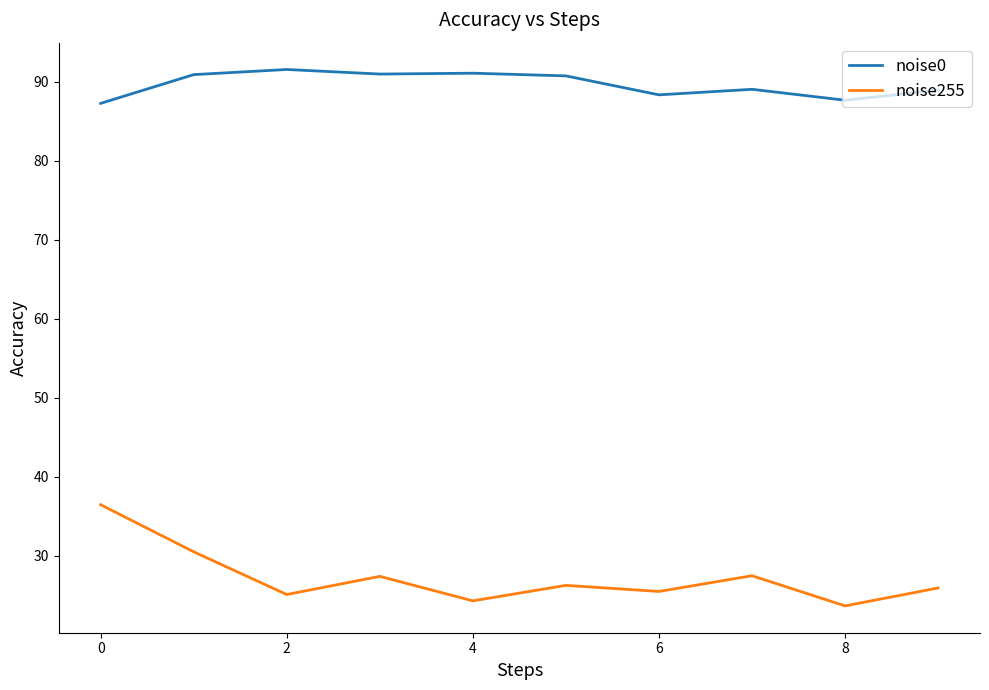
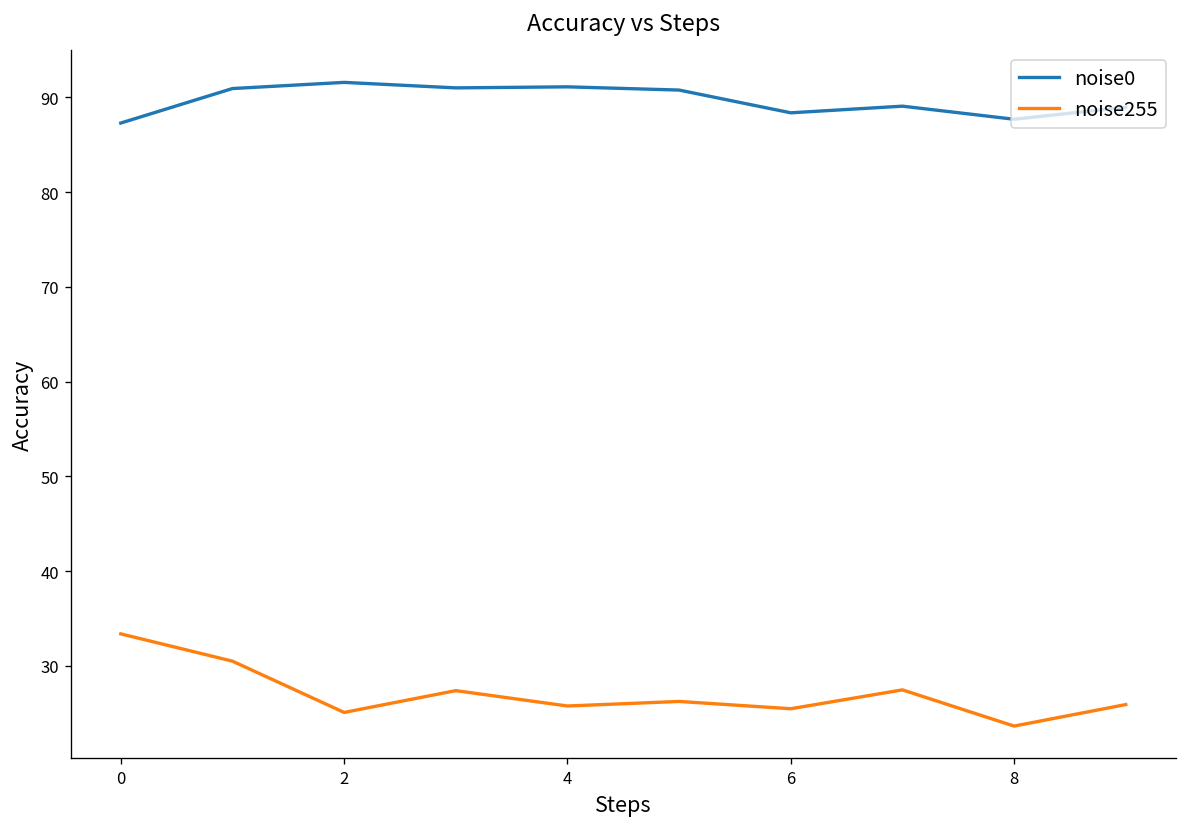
  {
    "noise0": {
      "0": 87,
      "2": 92,
      "4": 91,
      "6": 88
    },
    "noise255": {
-     "0": 36,
+     "0": 33,
      "2": 25,
-     "4": 24,
+     "4": 26,
      "6": 25,
      "8": 24
    }
  }
